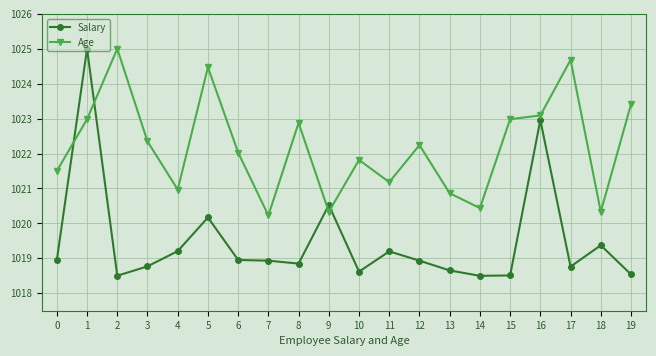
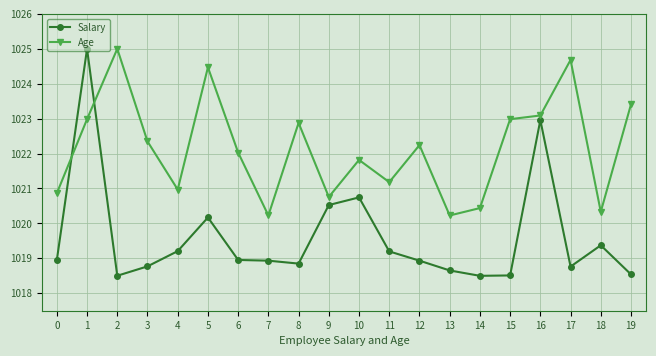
  {
    "Salary": {
      "0": 1018.9,
      "2": 1018.5,
      "3": 1018.8,
      "4": 1019.2,
      "5": 1020.2,
      "6": 1019.0,
      "7": 1018.9,
      "8": 1018.8,
      "9": 1020.5,
-     "10": 1018.6,
+     "10": 1020.7,
      "11": 1019.2,
      "12": 1018.9,
      "13": 1018.7,
      "14": 1018.5,
      "15": 1018.5,
      "16": 1023.0,
      "17": 1018.8,
      "18": 1019.4,
      "19": 1018.5
    },
    "Age": {
-     "0": 1021.5,
+     "0": 1020.9,
      "1": 1023.0,
      "2": 1025.0,
      "3": 1022.3,
      "4": 1021.0,
      "5": 1024.5,
      "6": 1022.0,
      "7": 1020.2,
      "8": 1022.9,
-     "9": 1020.3,
+     "9": 1020.8,
      "10": 1021.8,
      "11": 1021.2,
      "12": 1022.2,
-     "13": 1020.9,
+     "13": 1020.2,
      "14": 1020.4,
      "15": 1023.0,
      "16": 1023.1,
      "17": 1024.7,
      "18": 1020.3,
      "19": 1023.4
    }
  }
